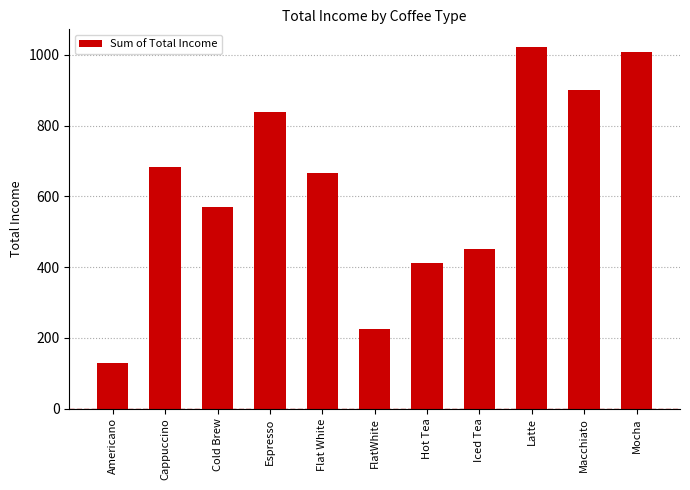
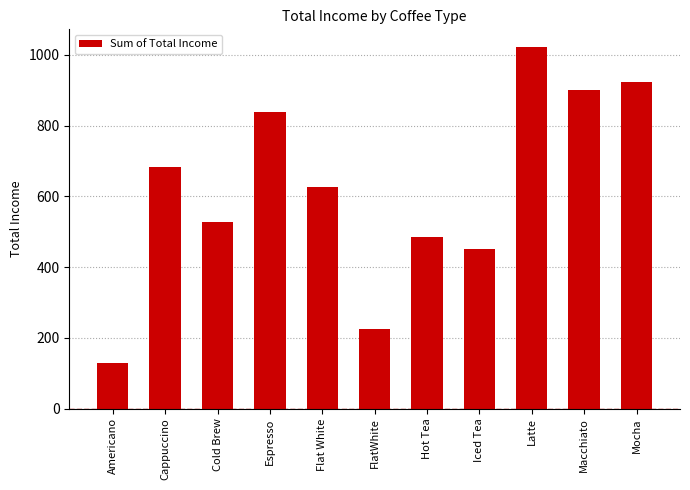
  {
    "Americano": 130,
    "Cappuccino": 680,
-   "Cold Brew": 570,
+   "Cold Brew": 530,
    "Espresso": 840,
-   "Flat White": 670,
+   "Flat White": 630,
    "FlatWhite": 230,
-   "Hot Tea": 410,
+   "Hot Tea": 490,
    "Iced Tea": 450,
    "Latte": 1020,
    "Macchiato": 900,
-   "Mocha": 1010
+   "Mocha": 920
  }
